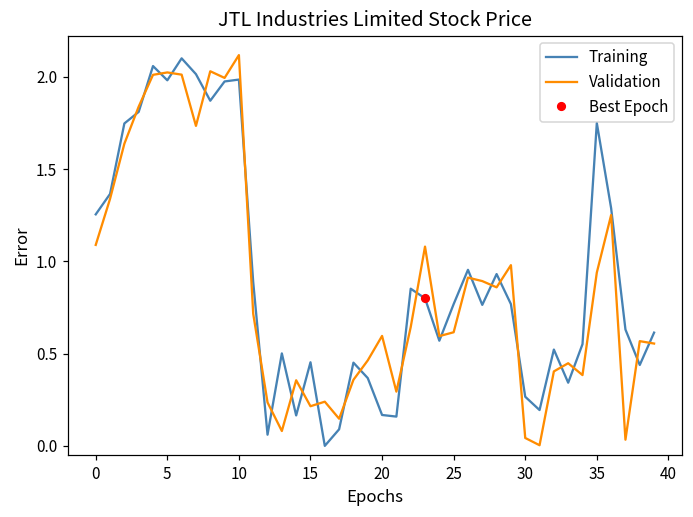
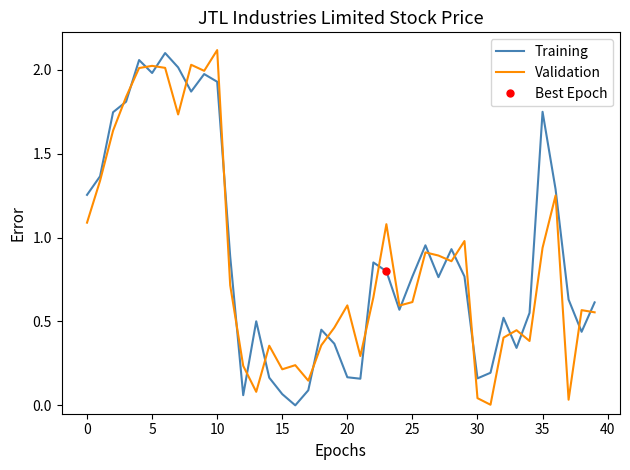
  {
    "Training": {
      "0": 1.25,
      "5": 1.98,
-     "10": 1.98,
-     "15": 0.45,
+     "10": 1.93,
+     "15": 0.07,
      "20": 0.17,
      "25": 0.77,
-     "30": 0.27,
+     "30": 0.16,
      "35": 1.75
    },
    "Validation": {
      "0": 1.09,
      "5": 2.02,
      "10": 2.12,
      "15": 0.21,
      "20": 0.60,
      "25": 0.62,
      "30": 0.04,
      "35": 0.94
    }
  }
